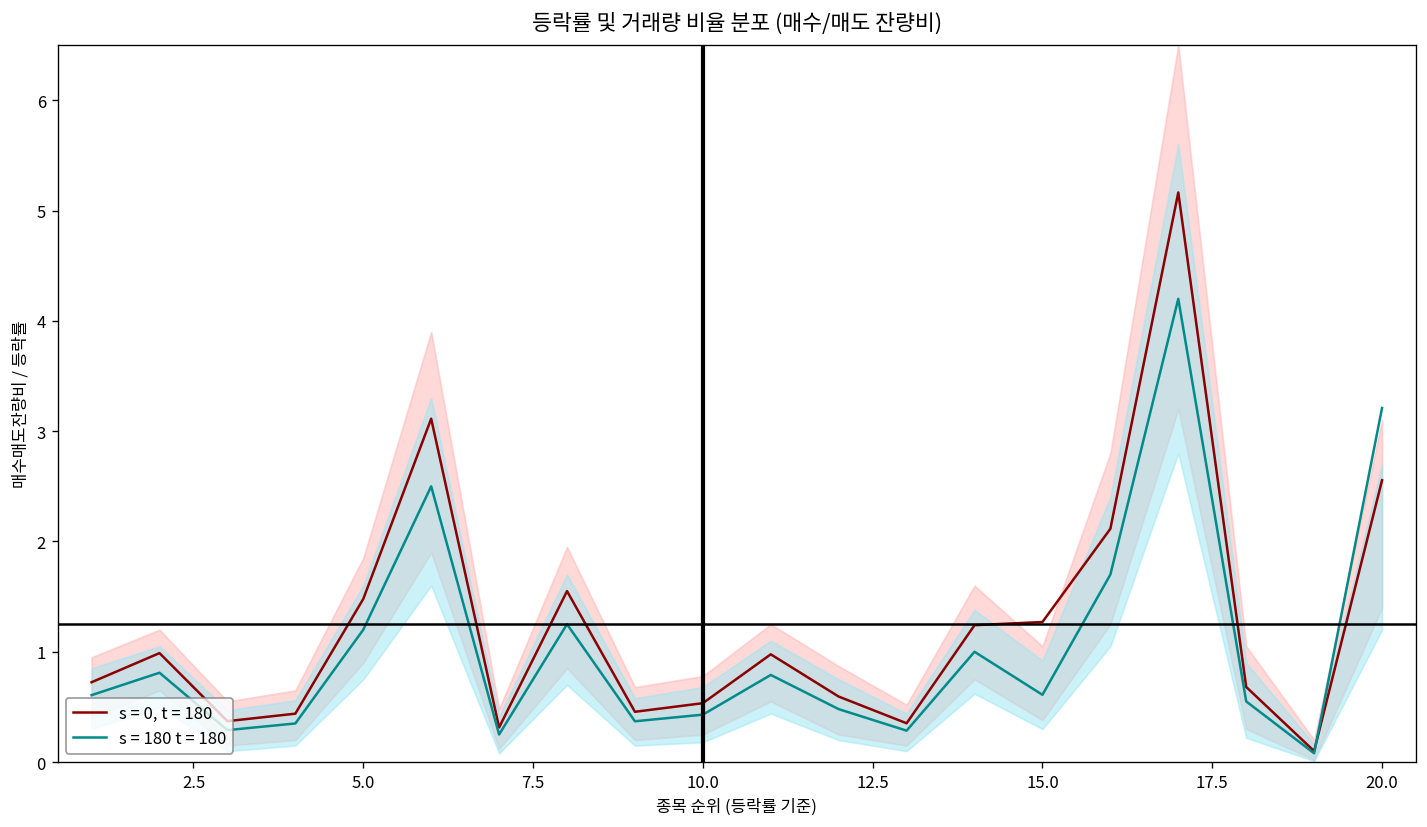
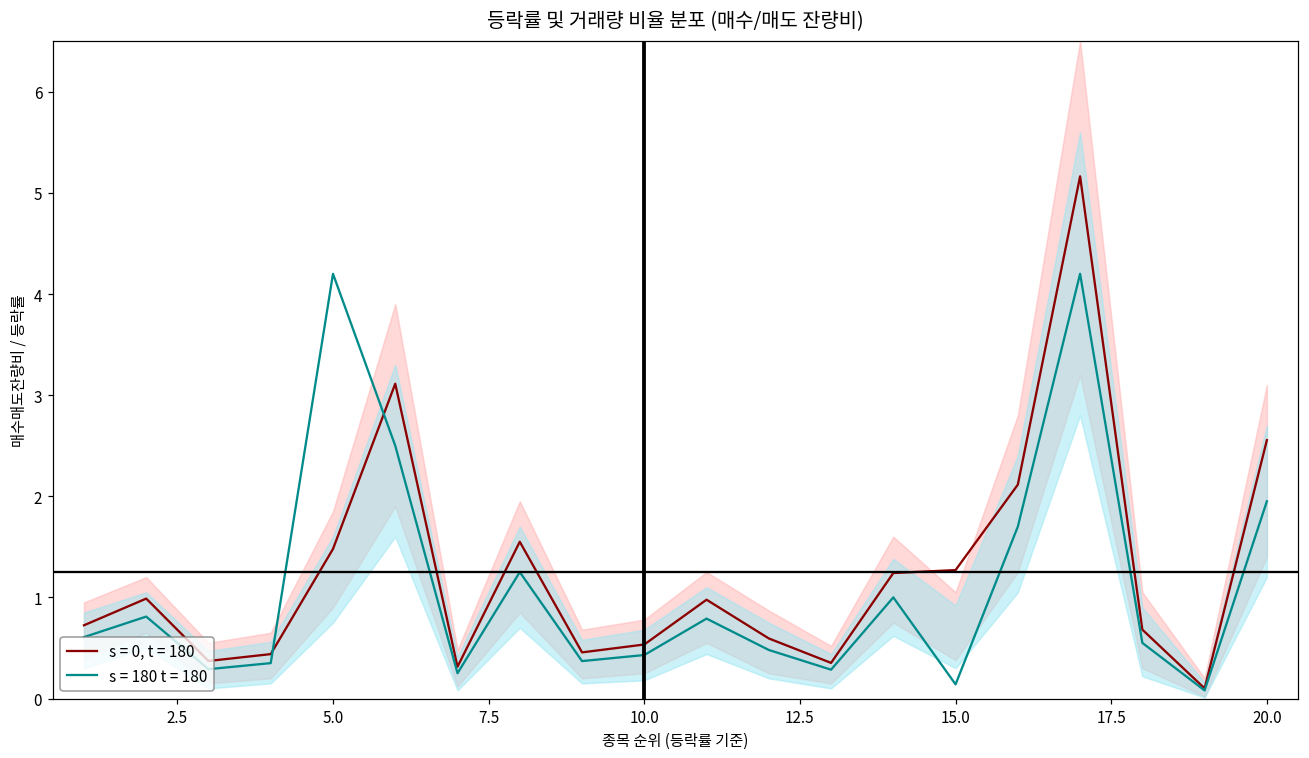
  {
    "s = 0, t = 180": {
      "5.0": 1.5,
      "10.0": 0.5,
      "15.0": 1.3,
      "20.0": 2.6
    },
    "s = 180 t = 180": {
-     "5.0": 1.2,
+     "5.0": 4.2,
      "10.0": 0.4,
-     "15.0": 0.6,
-     "20.0": 3.2
+     "15.0": 0.1,
+     "20.0": 2.0
    }
  }
